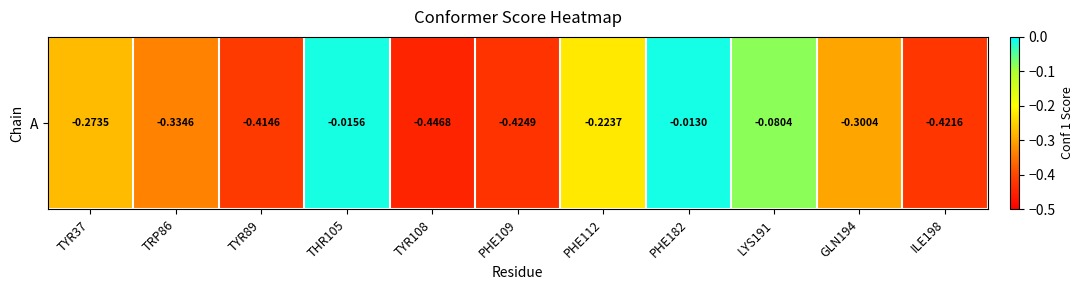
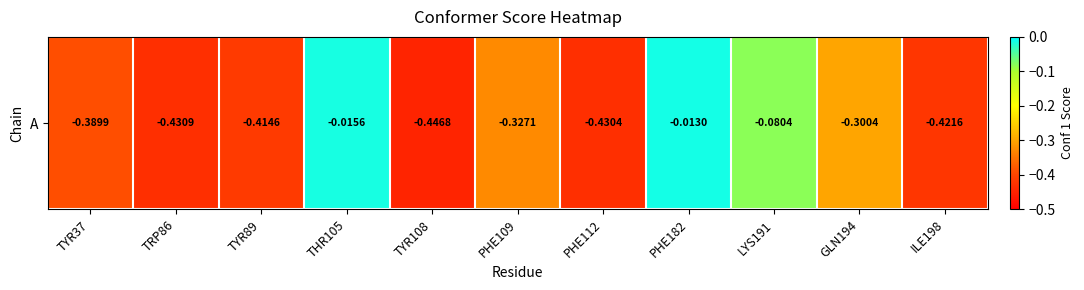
  {
    "A": {
-     "TYR37": -0.2735,
-     "TRP86": -0.3346,
+     "TYR37": -0.3899,
+     "TRP86": -0.4309,
      "TYR89": -0.4146,
      "THR105": -0.0156,
      "TYR108": -0.4468,
-     "PHE109": -0.4249,
-     "PHE112": -0.2237,
+     "PHE109": -0.3271,
+     "PHE112": -0.4304,
      "PHE182": -0.0130,
      "LYS191": -0.0804,
      "GLN194": -0.3004,
      "ILE198": -0.4216
    }
  }
